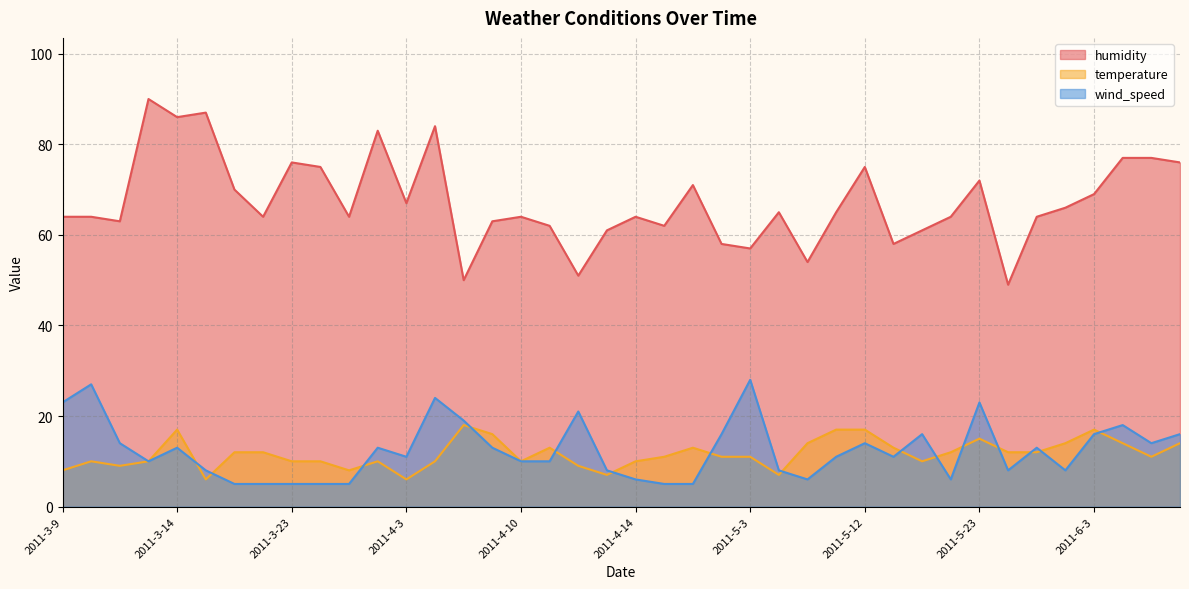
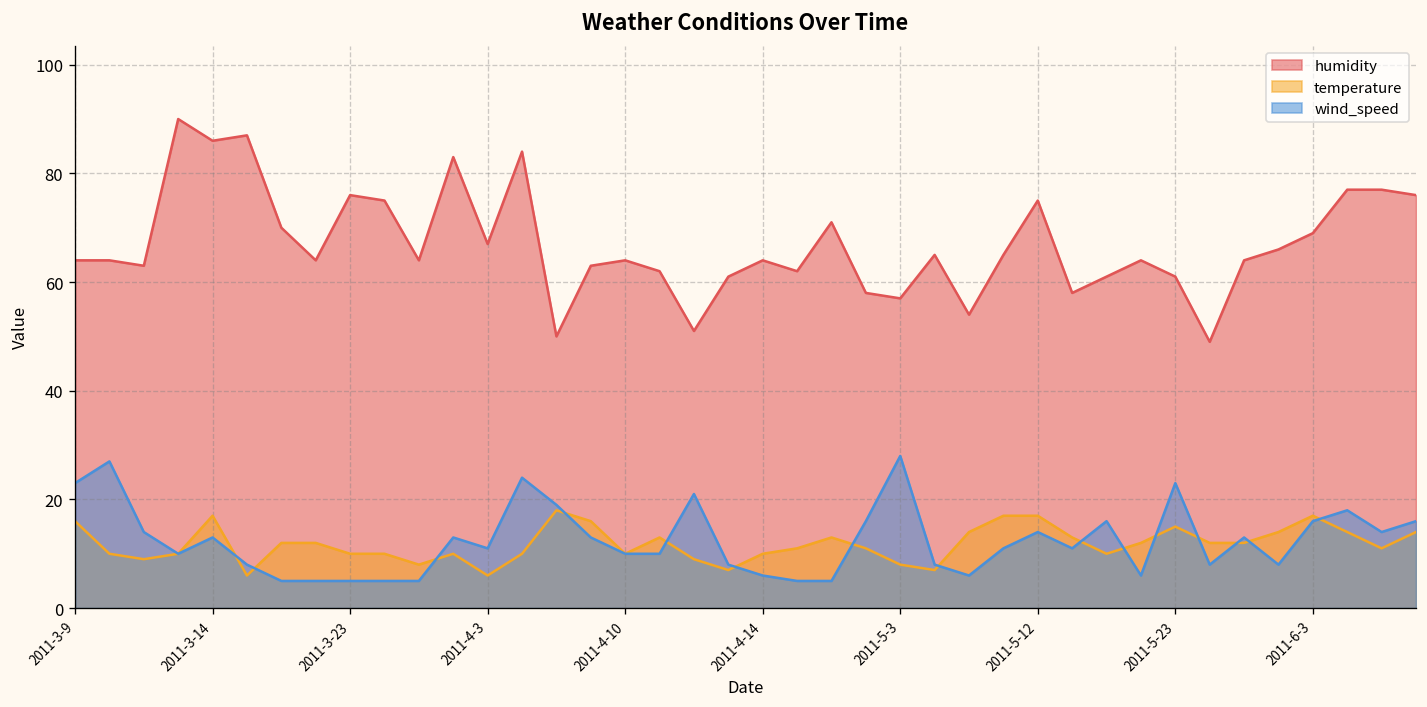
  {
    "humidity": {
      "2011-3-9": 64,
      "2011-3-14": 86,
      "2011-3-23": 76,
      "2011-4-3": 67,
      "2011-4-10": 64,
      "2011-4-14": 64,
      "2011-5-3": 57,
      "2011-5-12": 75,
-     "2011-5-23": 72,
+     "2011-5-23": 61,
      "2011-6-3": 69
    },
    "temperature": {
-     "2011-3-9": 8,
+     "2011-3-9": 16,
      "2011-3-14": 17,
      "2011-3-23": 10,
      "2011-4-3": 6,
      "2011-4-14": 10,
-     "2011-5-3": 11,
+     "2011-5-3": 8,
      "2011-5-12": 17,
      "2011-5-23": 15,
      "2011-6-3": 17
    },
    "wind_speed": {
      "2011-3-9": 23,
      "2011-3-14": 13,
      "2011-3-23": 5,
      "2011-4-3": 11,
      "2011-4-14": 6,
      "2011-5-3": 28,
      "2011-5-12": 14,
      "2011-5-23": 23,
      "2011-6-3": 16
    }
  }
